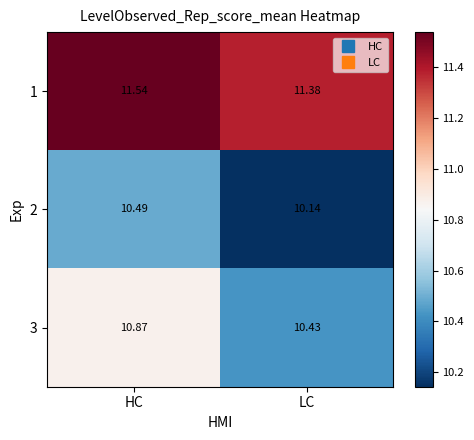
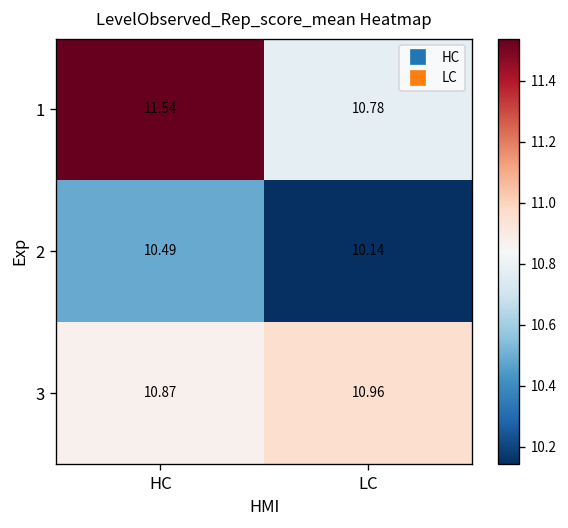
  {
    "1": {
-     "LC": 11.38
+     "LC": 10.78
    },
    "3": {
-     "LC": 10.43
+     "LC": 10.96
    }
  }
